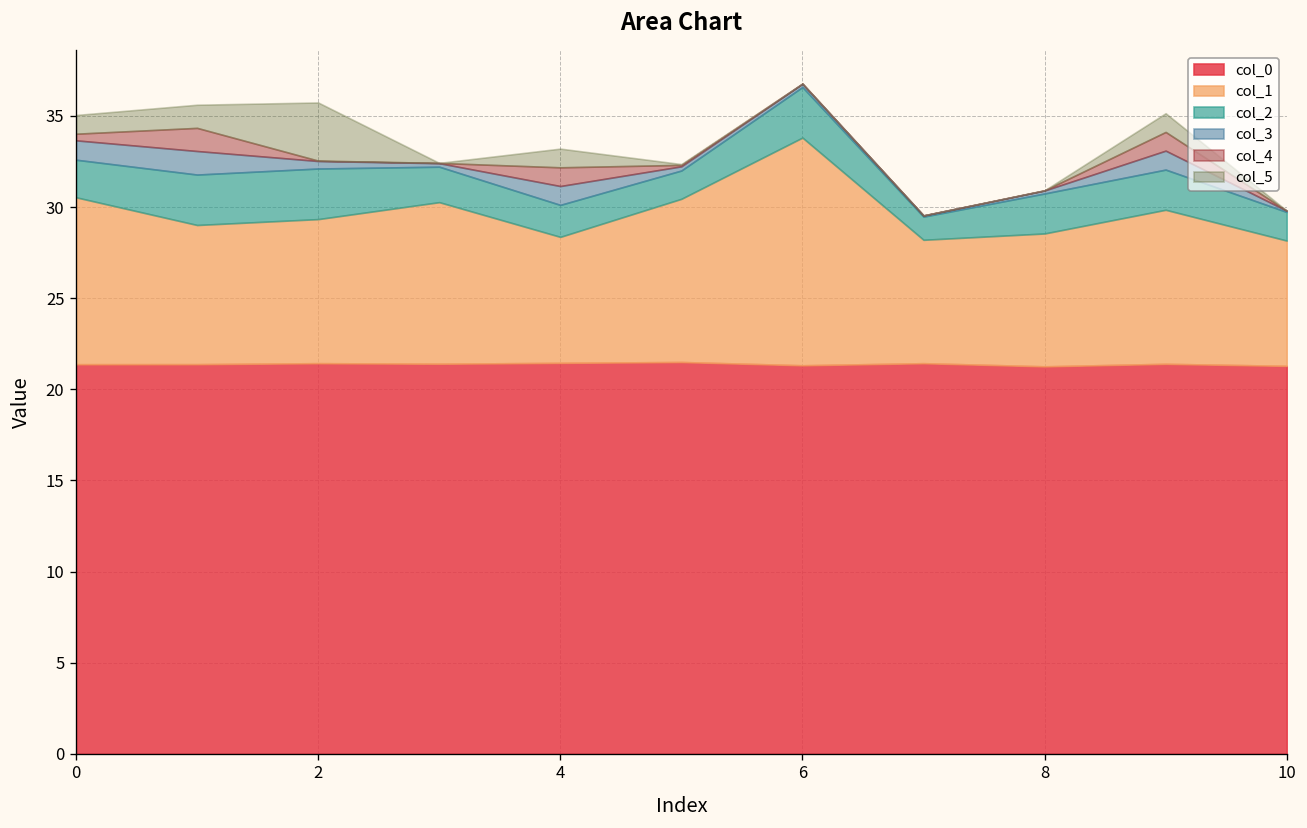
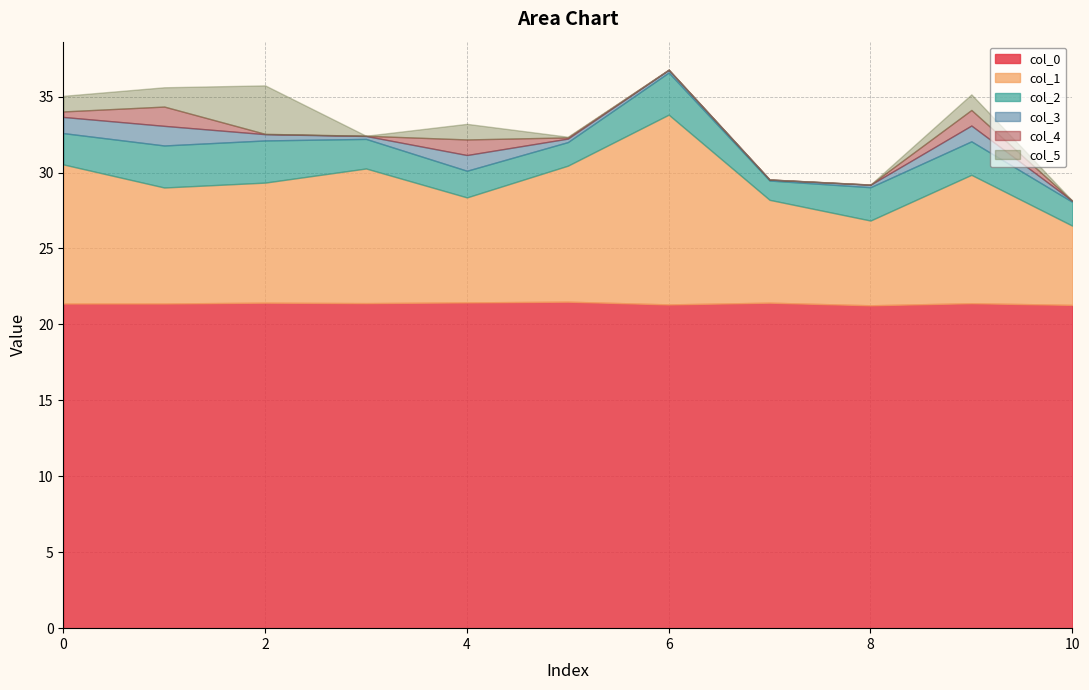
  {
    "col_0": {
      "0": 21.4,
      "2": 21.4,
      "4": 21.4,
      "6": 21.3,
      "8": 21.3,
      "10": 21.3
    },
    "col_1": {
      "0": 9.2,
      "2": 7.9,
      "4": 6.9,
      "6": 12.5,
-     "8": 7.3,
-     "10": 6.9
+     "8": 5.6,
+     "10": 5.2
    },
    "col_4": {
      "0": 0.4,
      "4": 1.0
    },
    "col_5": {
      "0": 1.0,
      "2": 3.2,
      "4": 1.0
    }
  }
